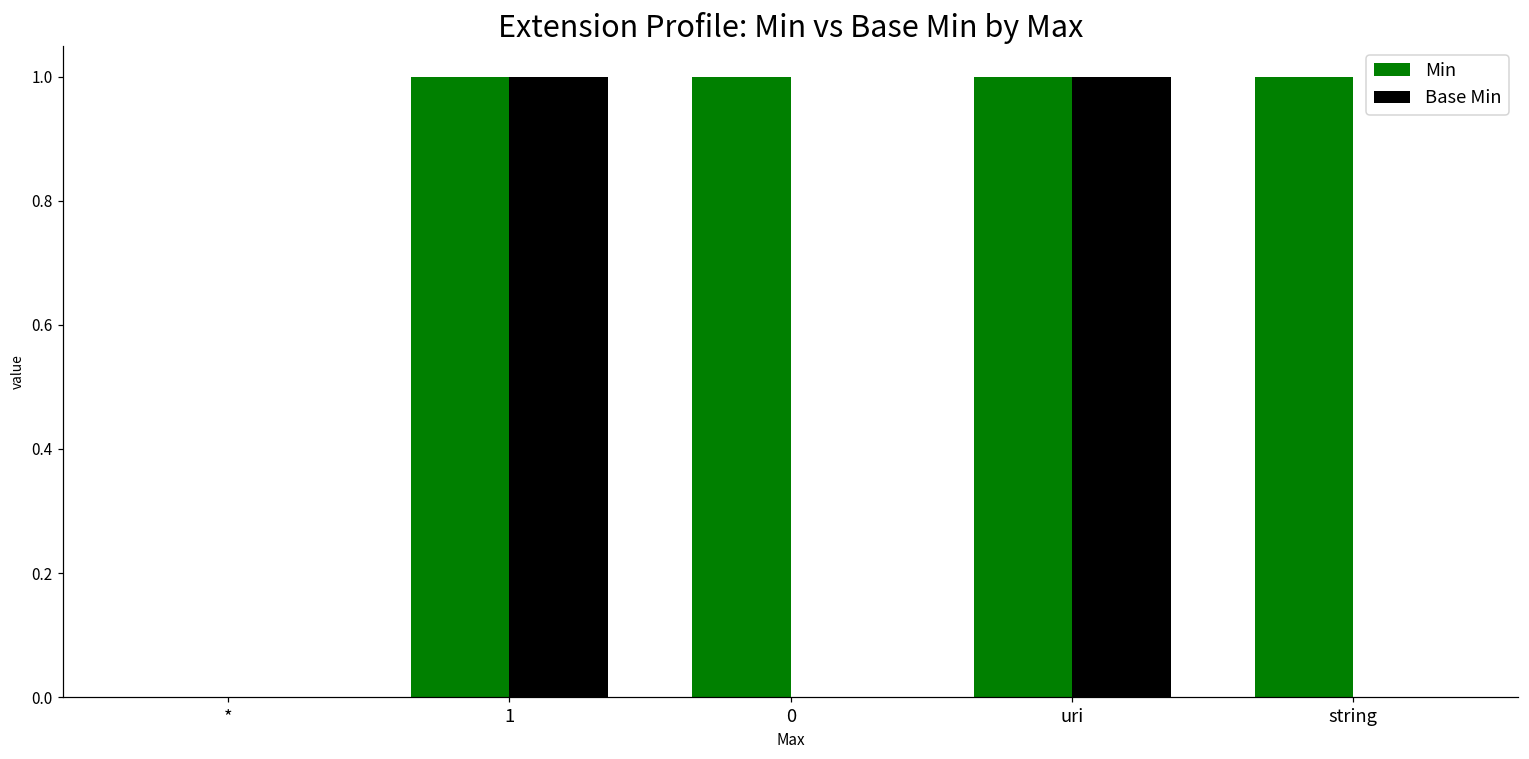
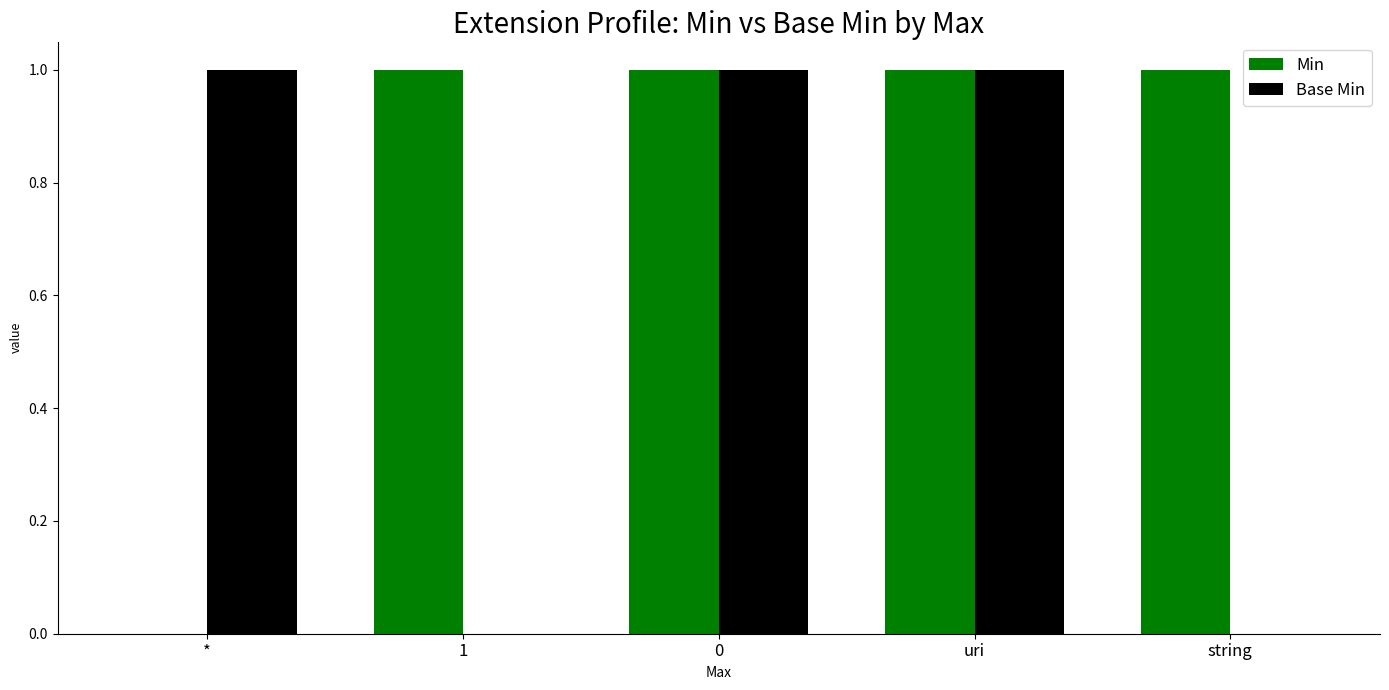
  {
    "Min": {
      "*": 0,
      "1": 1,
      "0": 1,
      "uri": 1,
      "string": 1
    },
    "Base Min": {
-     "*": 0,
-     "1": 1,
-     "0": 0,
+     "*": 1,
+     "1": 0,
+     "0": 1,
      "uri": 1,
      "string": 0
    }
  }
